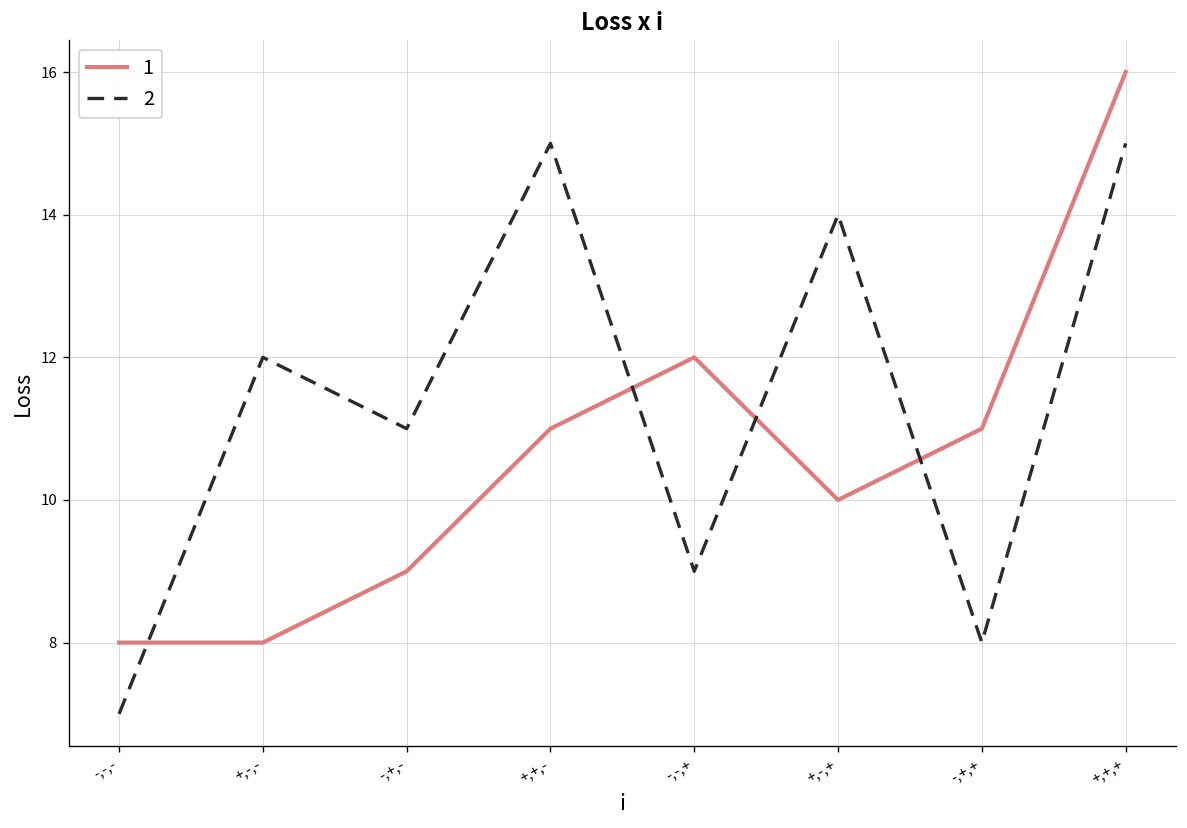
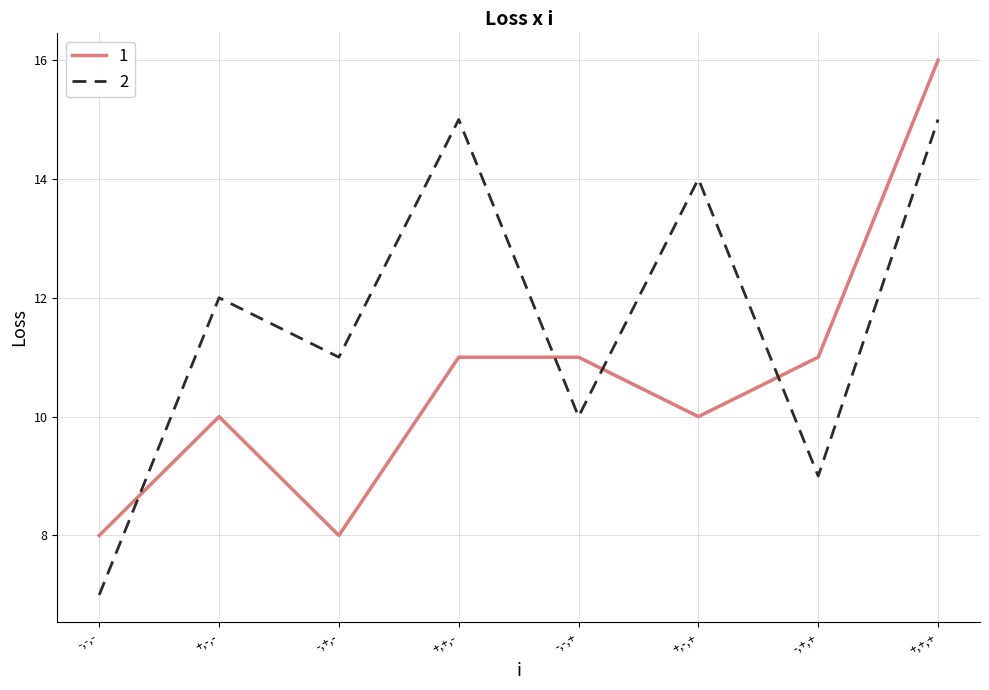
  {
    "1": {
      "-,-,-": 8,
-     "+,-,-": 8,
-     "-,+,-": 9,
+     "+,-,-": 10,
+     "-,+,-": 8,
      "+,+,-": 11,
-     "-,-,+": 12,
+     "-,-,+": 11,
      "+,-,+": 10,
      "-,+,+": 11,
      "+,+,+": 16
    },
    "2": {
      "-,-,-": 7,
      "+,-,-": 12,
      "-,+,-": 11,
      "+,+,-": 15,
-     "-,-,+": 9,
+     "-,-,+": 10,
      "+,-,+": 14,
-     "-,+,+": 8,
+     "-,+,+": 9,
      "+,+,+": 15
    }
  }
